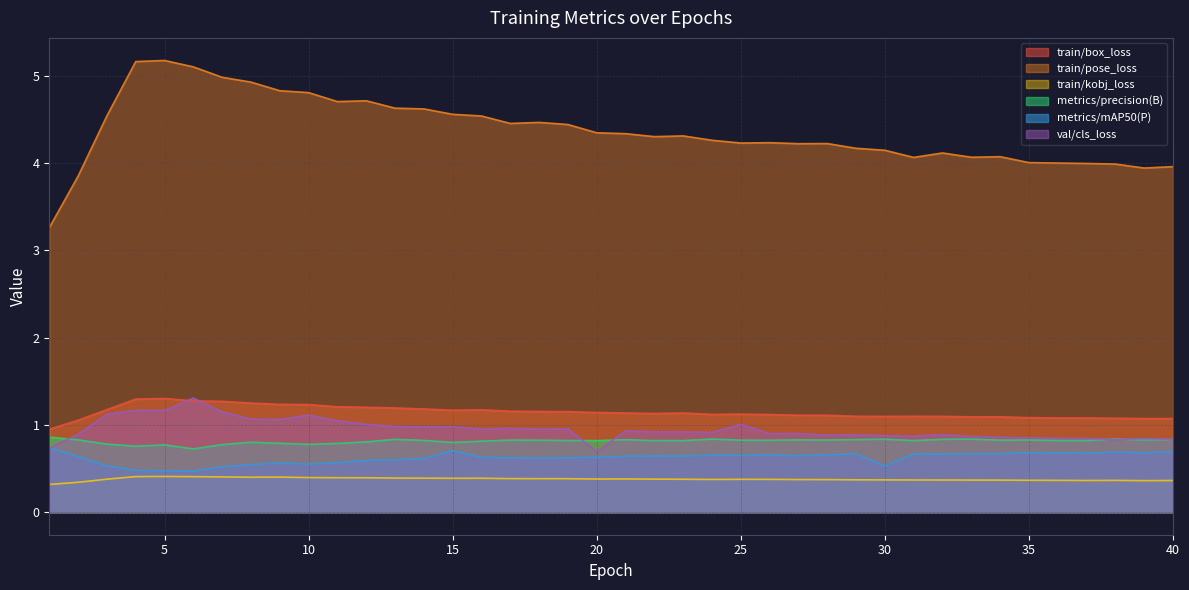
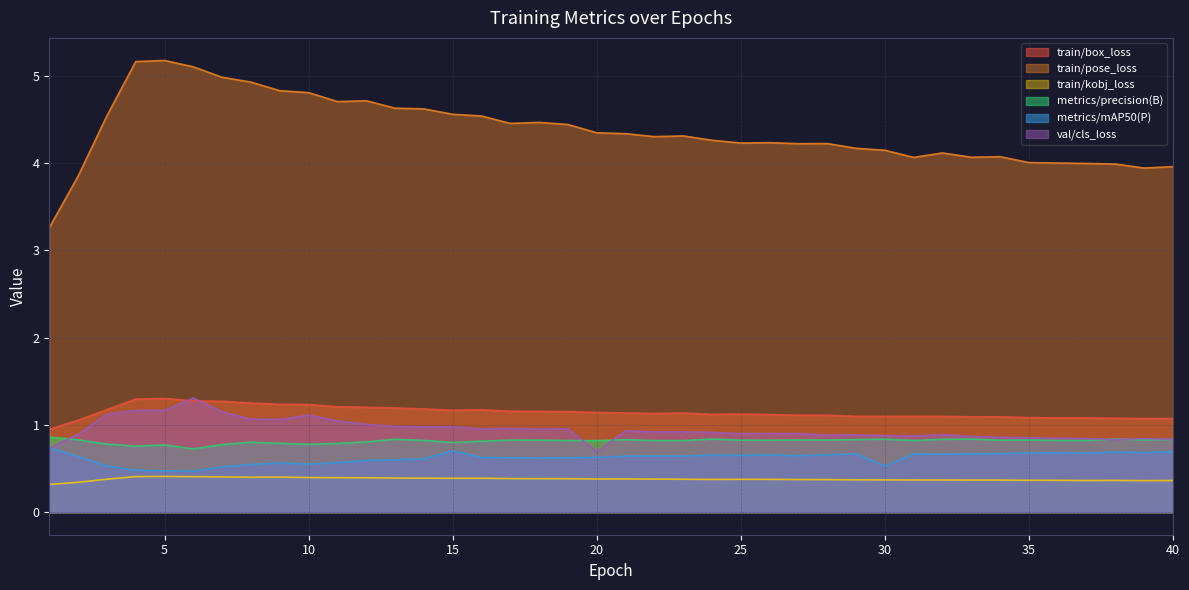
  {
    "metrics/precision(B)": {
      "5": 0.8,
      "10": 0.8,
      "15": 0.8,
      "20": 0.8,
      "25": 0.8,
      "30": 0.8
    },
    "metrics/mAP50(P)": {
      "5": 0.5,
      "10": 0.6,
      "15": 0.7,
      "20": 0.6,
      "25": 0.6,
      "30": 0.5,
      "35": 0.7,
      "40": 0.7
    },
    "val/cls_loss": {
      "5": 1.2,
      "10": 1.1,
      "15": 1.0,
      "20": 0.7,
-     "25": 1.0,
+     "25": 0.9,
      "30": 0.9
    }
  }
